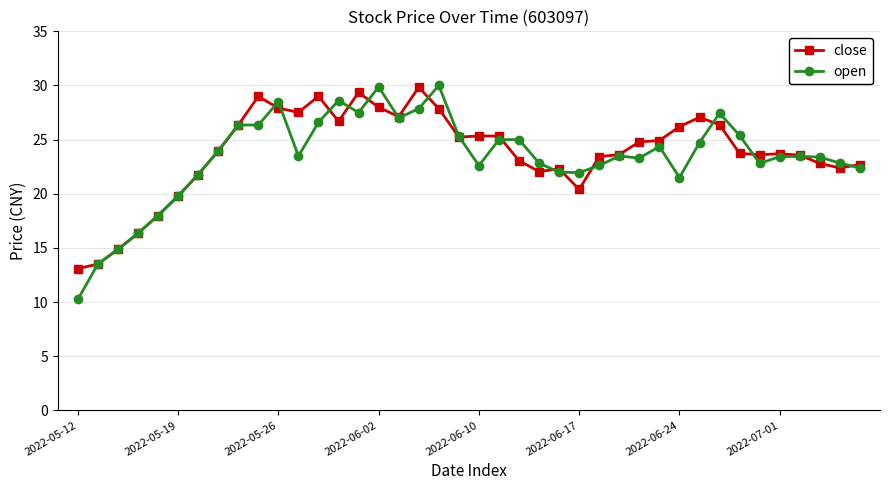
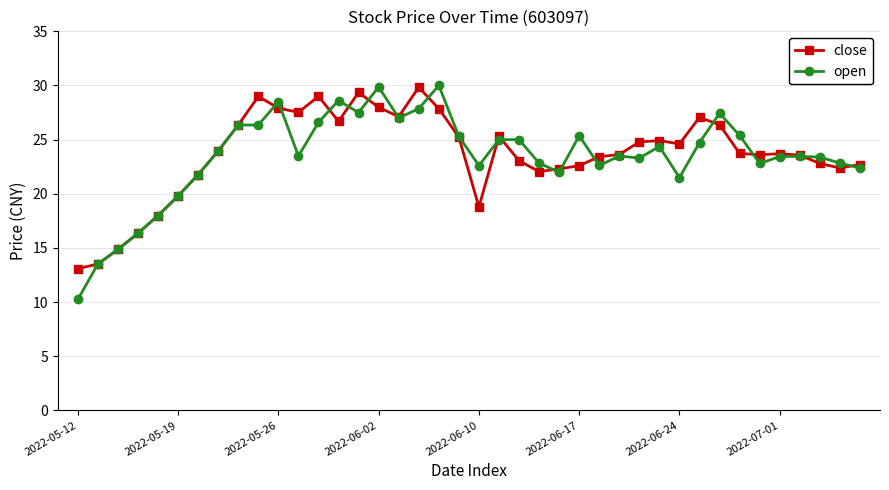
  {
    "close": {
      "2022-05-12": 13.1,
      "2022-05-26": 27.9,
      "2022-06-02": 28.0,
-     "2022-06-10": 25.3,
-     "2022-06-17": 20.4,
-     "2022-06-24": 26.2,
+     "2022-06-10": 18.8,
+     "2022-06-17": 22.6,
+     "2022-06-24": 24.6,
      "2022-07-01": 23.7
    },
    "open": {
      "2022-05-12": 10.2,
      "2022-05-26": 28.5,
      "2022-06-02": 29.9,
      "2022-06-10": 22.6,
-     "2022-06-17": 22.0,
+     "2022-06-17": 25.4,
      "2022-06-24": 21.5,
      "2022-07-01": 23.4
    }
  }
